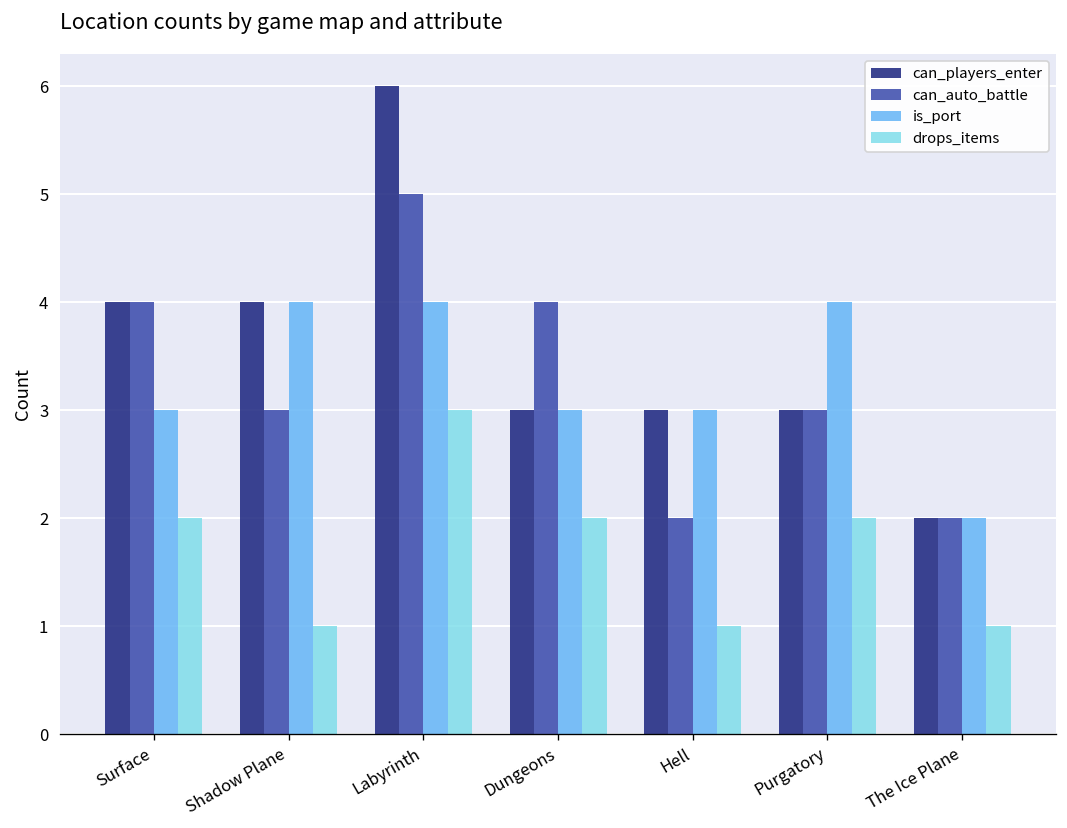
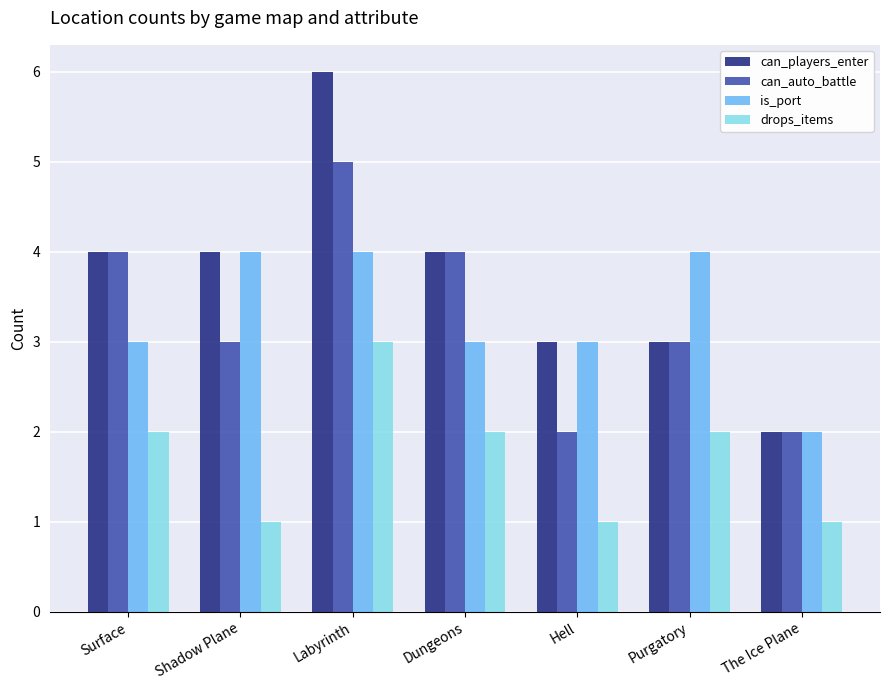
  {
    "can_players_enter": {
      "Surface": 4,
      "Shadow Plane": 4,
      "Labyrinth": 6,
-     "Dungeons": 3,
+     "Dungeons": 4,
      "Hell": 3,
      "Purgatory": 3,
      "The Ice Plane": 2
    },
    "can_auto_battle": {
      "Surface": 4,
      "Shadow Plane": 3,
      "Labyrinth": 5,
      "Dungeons": 4,
      "Hell": 2,
      "Purgatory": 3,
      "The Ice Plane": 2
    }
  }
